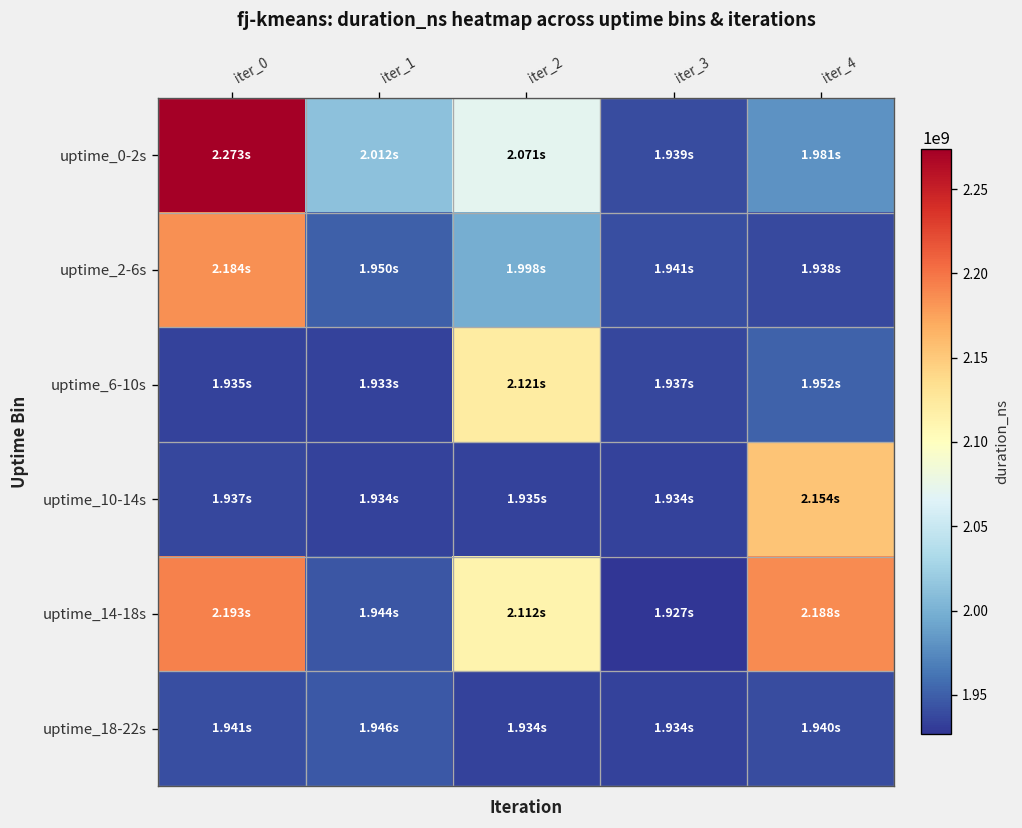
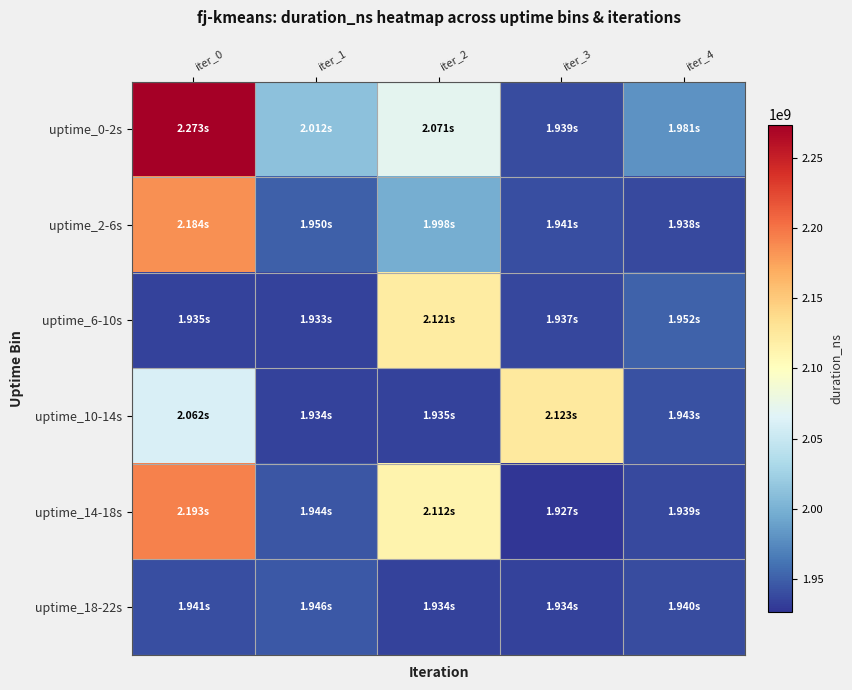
  {
    "uptime_0-2s": {
      "iter_0": "2.273s",
      "iter_1": "2.012s",
      "iter_2": "2.071s",
      "iter_3": "1.939s",
      "iter_4": "1.981s"
    },
    "uptime_2-6s": {
      "iter_0": "2.184s",
      "iter_1": "1.950s",
      "iter_2": "1.998s",
      "iter_3": "1.941s",
      "iter_4": "1.938s"
    },
    "uptime_6-10s": {
      "iter_0": "1.935s",
      "iter_1": "1.933s",
      "iter_2": "2.121s",
      "iter_3": "1.937s",
      "iter_4": "1.952s"
    },
    "uptime_10-14s": {
-     "iter_0": "1.937s",
+     "iter_0": "2.062s",
      "iter_1": "1.934s",
      "iter_2": "1.935s",
-     "iter_3": "1.934s",
-     "iter_4": "2.154s"
+     "iter_3": "2.123s",
+     "iter_4": "1.943s"
    },
    "uptime_14-18s": {
      "iter_0": "2.193s",
      "iter_1": "1.944s",
      "iter_2": "2.112s",
      "iter_3": "1.927s",
-     "iter_4": "2.188s"
+     "iter_4": "1.939s"
    },
    "uptime_18-22s": {
      "iter_0": "1.941s",
      "iter_1": "1.946s",
      "iter_2": "1.934s",
      "iter_3": "1.934s",
      "iter_4": "1.940s"
    }
  }
